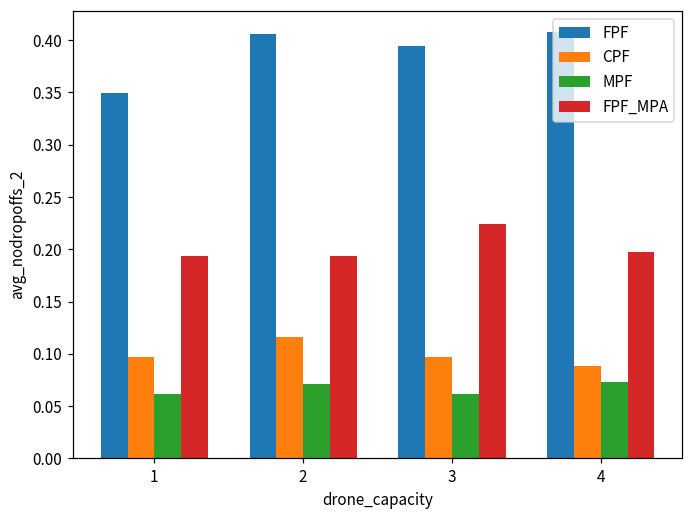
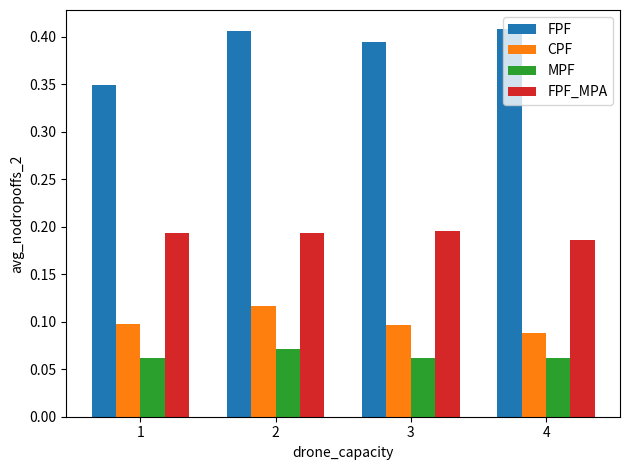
  {
    "FPF": {
      "1": 0.35,
      "2": 0.41,
      "3": 0.39
    },
    "CPF": {
      "1": 0.10,
      "2": 0.12,
      "3": 0.10,
      "4": 0.09
    },
    "MPF": {
      "1": 0.06,
      "2": 0.07,
      "3": 0.06,
-     "4": 0.07
+     "4": 0.06
    },
    "FPF_MPA": {
      "1": 0.19,
      "2": 0.19,
-     "3": 0.22,
-     "4": 0.20
+     "3": 0.20,
+     "4": 0.19
    }
  }
